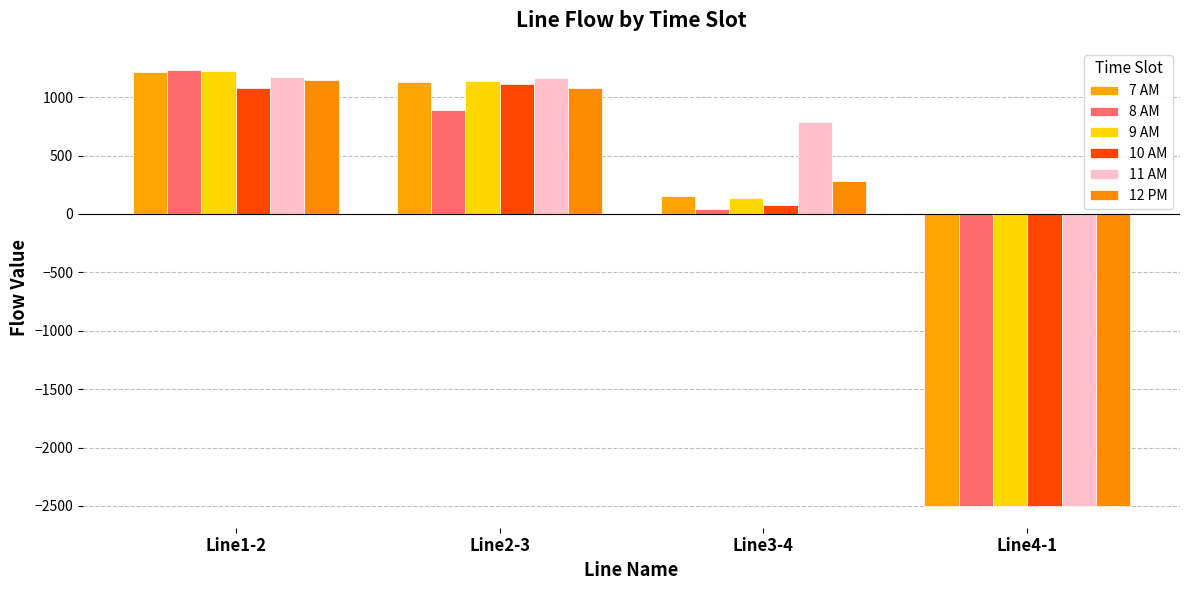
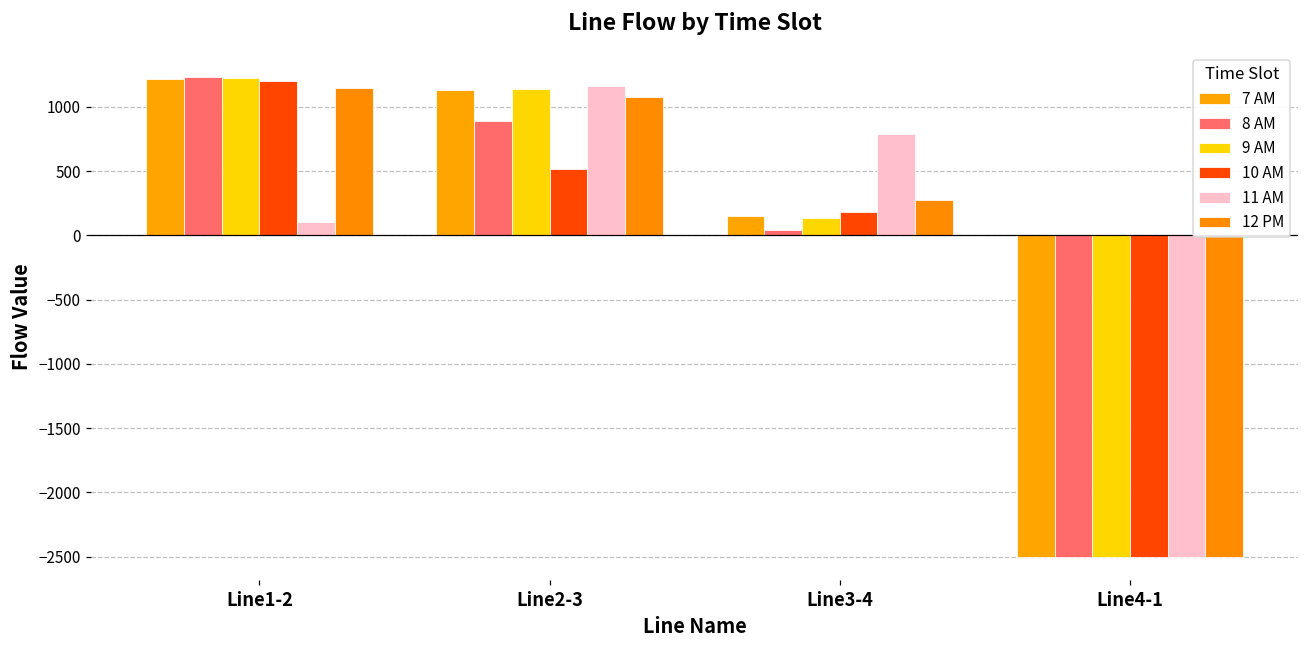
  {
    "8 AM": {
      "Line1-2": 1240,
      "Line2-3": 890,
      "Line3-4": 40,
      "Line4-1": -2500
    },
    "10 AM": {
-     "Line1-2": 1080,
-     "Line2-3": 1120,
-     "Line3-4": 70,
+     "Line1-2": 1200,
+     "Line2-3": 520,
+     "Line3-4": 180,
      "Line4-1": -2500
    },
    "11 AM": {
-     "Line1-2": 1170,
+     "Line1-2": 110,
      "Line2-3": 1160,
      "Line3-4": 790,
      "Line4-1": -2500
    }
  }
